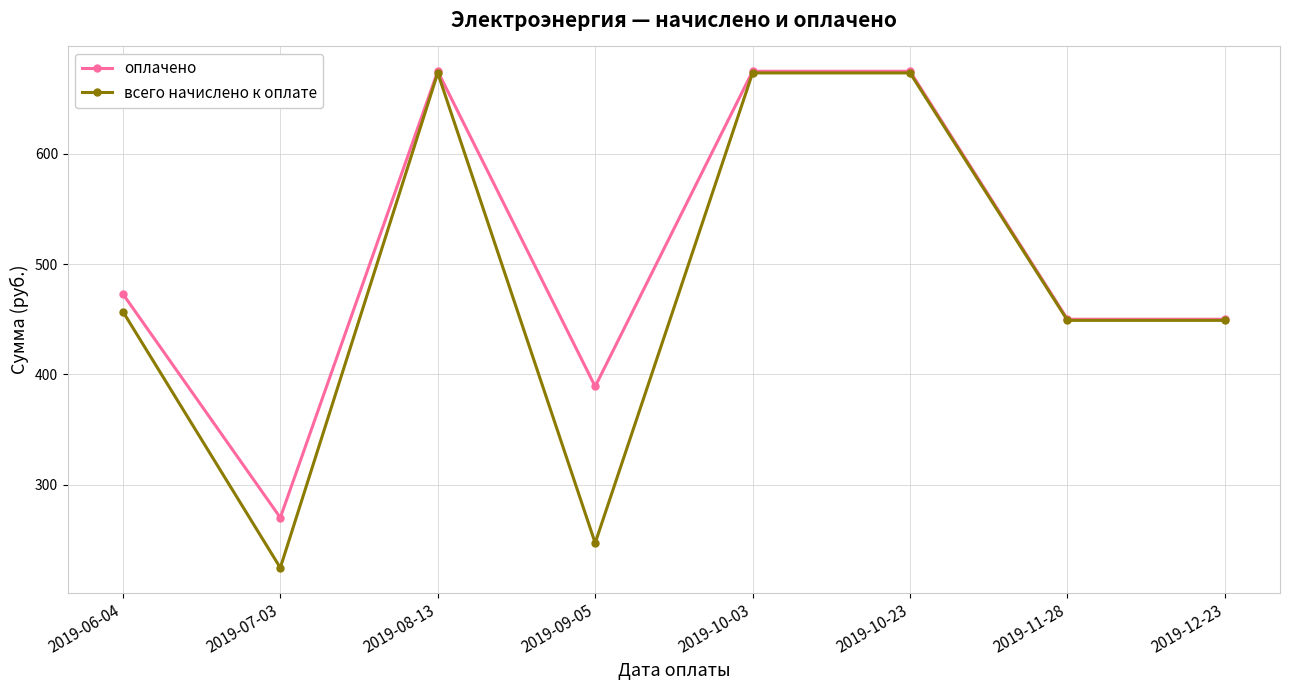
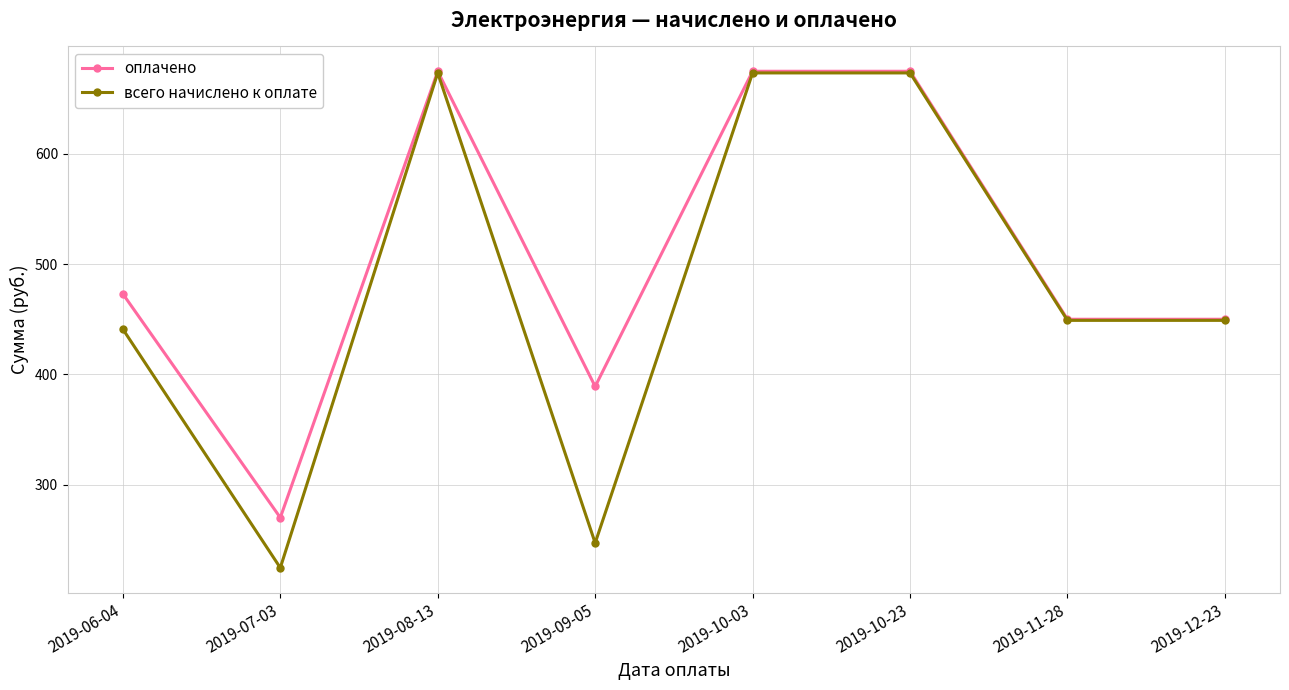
  {
    "оплачено": {
      "2019-06-04": 473,
      "2019-07-03": 270,
      "2019-09-05": 389
    },
    "всего начислено к оплате": {
-     "2019-06-04": 457,
+     "2019-06-04": 441,
      "2019-07-03": 225,
      "2019-09-05": 247
    }
  }
